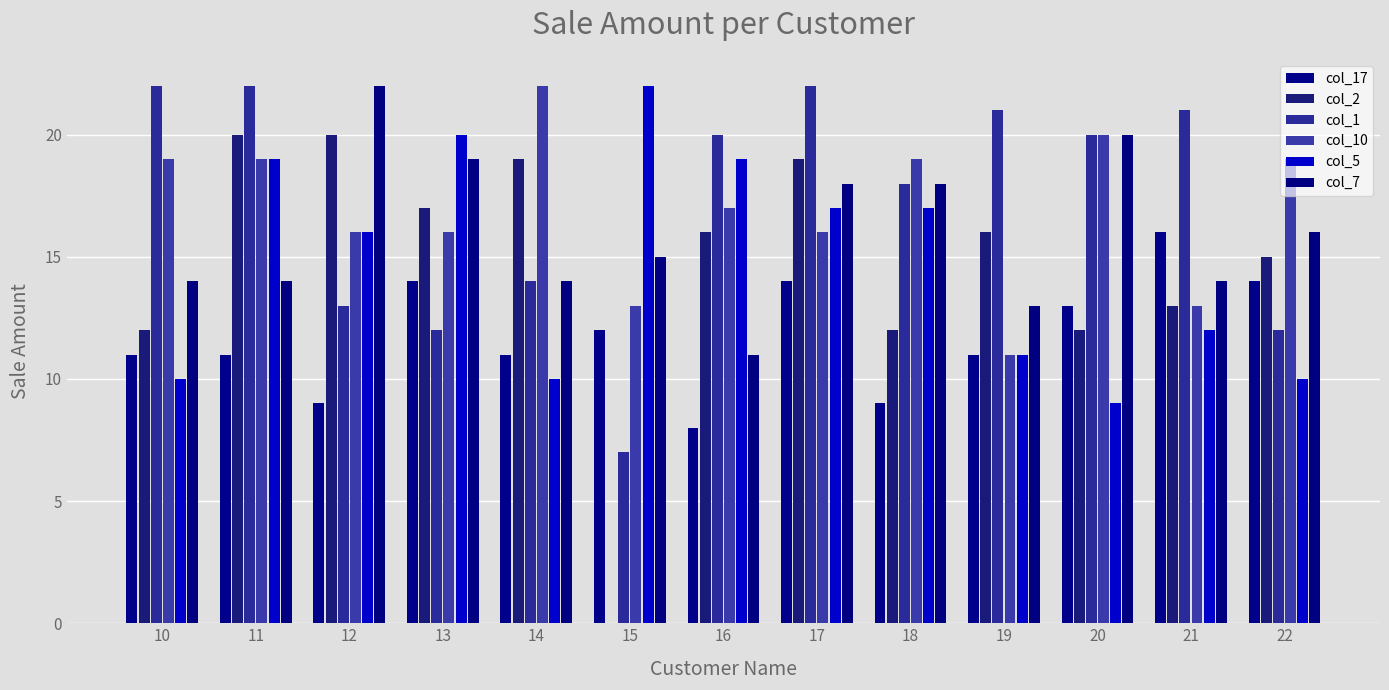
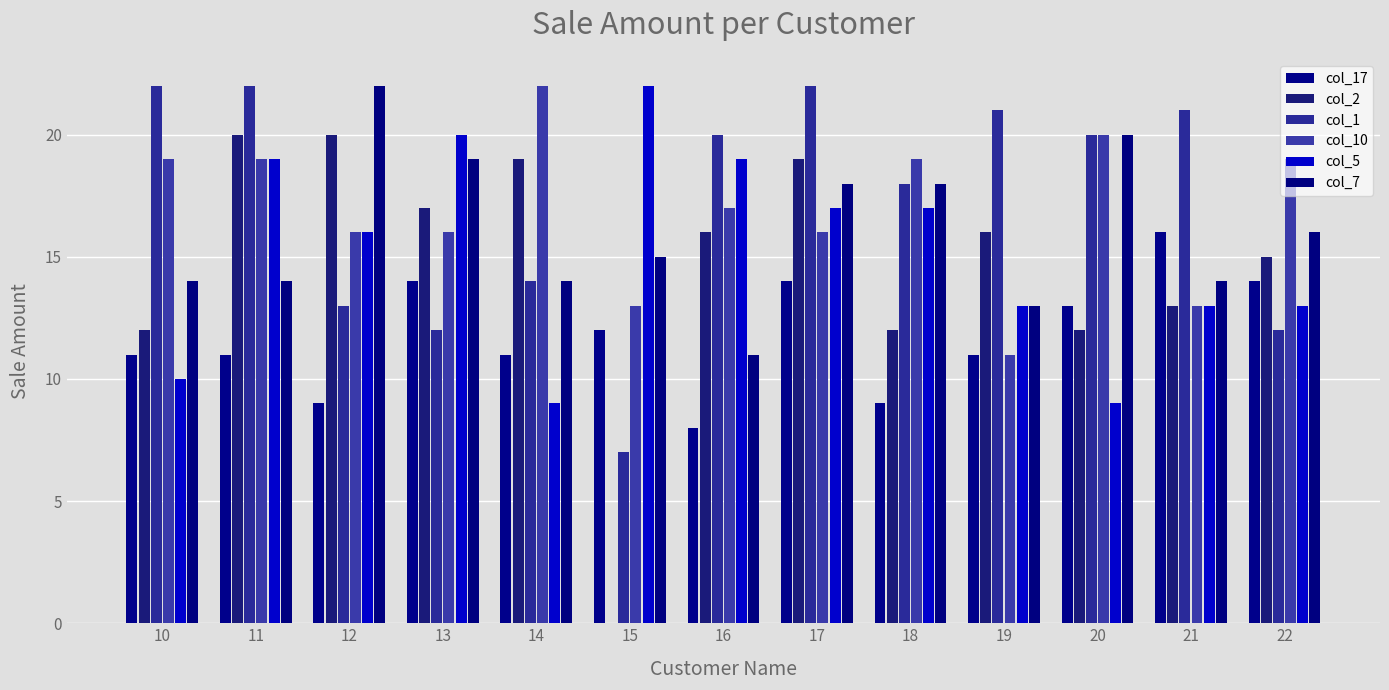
  {
    "col_5": {
      "10": 10,
      "11": 19,
      "12": 16,
      "13": 20,
-     "14": 10,
+     "14": 9,
      "15": 22,
      "16": 19,
      "17": 17,
      "18": 17,
-     "19": 11,
+     "19": 13,
      "20": 9,
-     "21": 12,
-     "22": 10
+     "21": 13,
+     "22": 13
    }
  }
